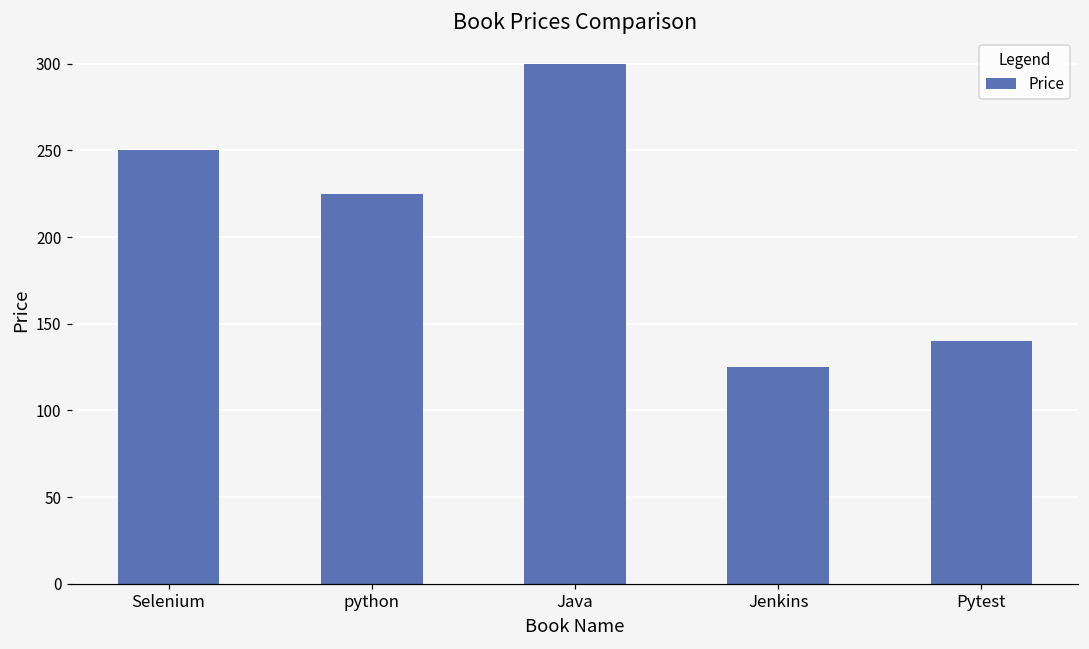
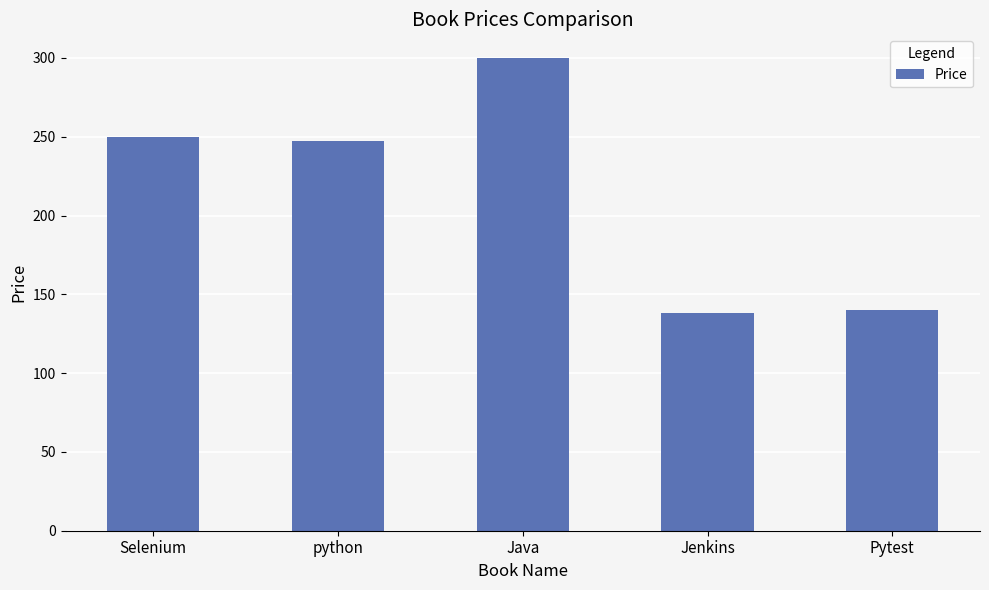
  {
    "Selenium": 250,
-   "python": 225,
+   "python": 247,
    "Java": 300,
-   "Jenkins": 125,
+   "Jenkins": 138,
    "Pytest": 140
  }
